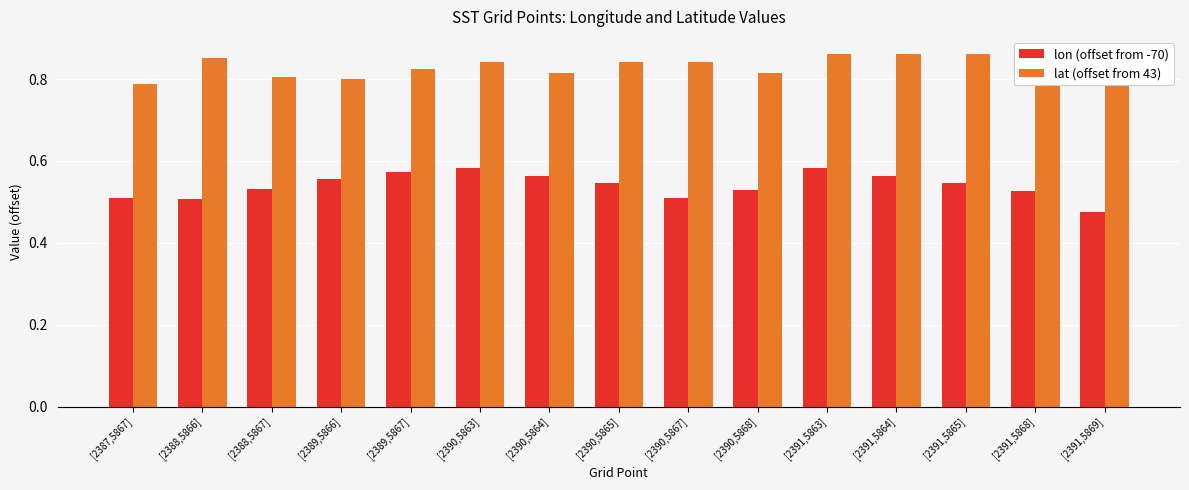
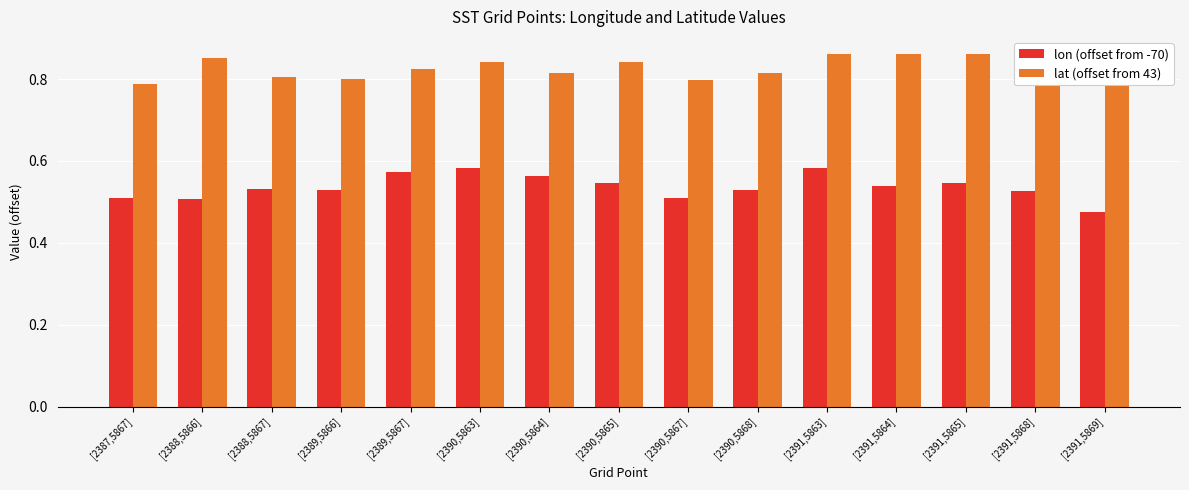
  {
    "lon (offset from -70)": {
      "[2387,5867]": 0.51,
      "[2388,5866]": 0.51,
      "[2388,5867]": 0.53,
-     "[2389,5866]": 0.56,
+     "[2389,5866]": 0.53,
      "[2389,5867]": 0.57,
      "[2390,5863]": 0.58,
      "[2390,5864]": 0.56,
      "[2390,5865]": 0.55,
      "[2390,5867]": 0.51,
      "[2390,5868]": 0.53,
      "[2391,5863]": 0.58,
-     "[2391,5864]": 0.56,
+     "[2391,5864]": 0.54,
      "[2391,5865]": 0.55,
      "[2391,5868]": 0.53,
      "[2391,5869]": 0.47
    },
    "lat (offset from 43)": {
      "[2387,5867]": 0.79,
      "[2388,5866]": 0.85,
      "[2388,5867]": 0.81,
      "[2389,5866]": 0.80,
      "[2389,5867]": 0.82,
      "[2390,5863]": 0.84,
      "[2390,5864]": 0.82,
      "[2390,5865]": 0.84,
-     "[2390,5867]": 0.84,
+     "[2390,5867]": 0.80,
      "[2390,5868]": 0.81,
      "[2391,5863]": 0.86,
      "[2391,5864]": 0.86,
      "[2391,5865]": 0.86
    }
  }
